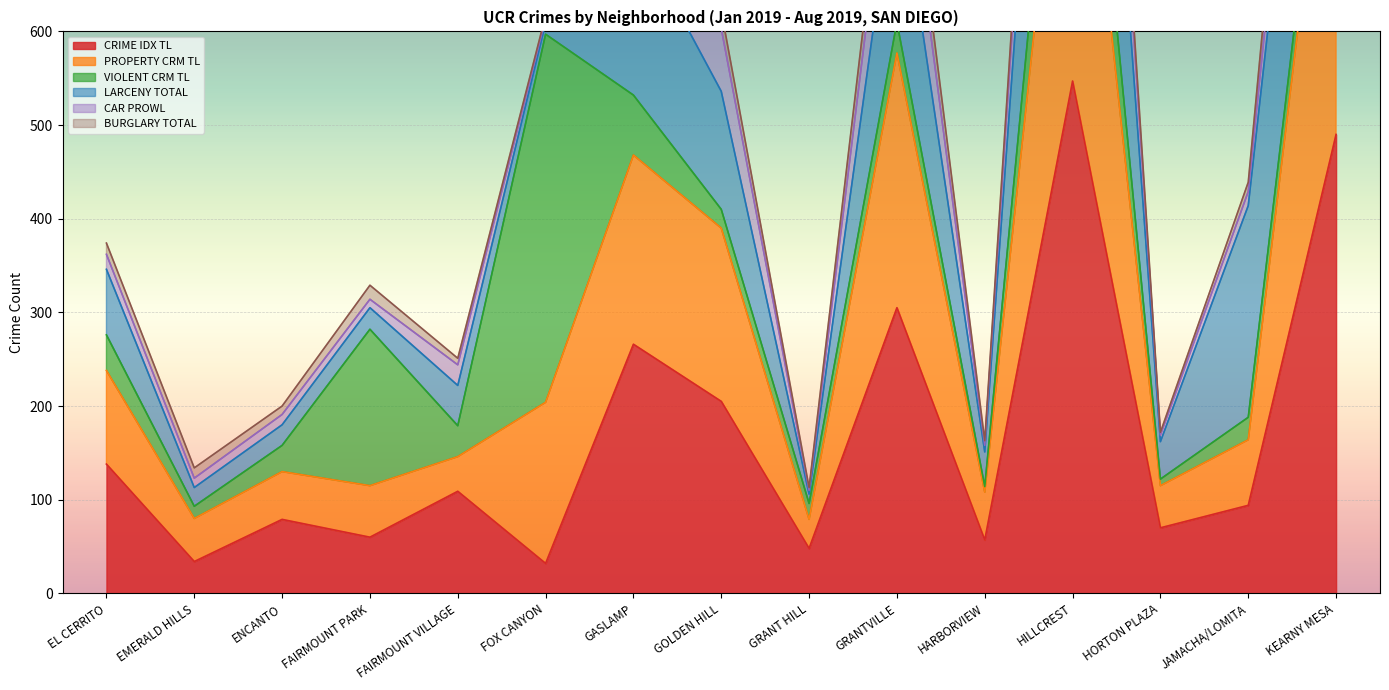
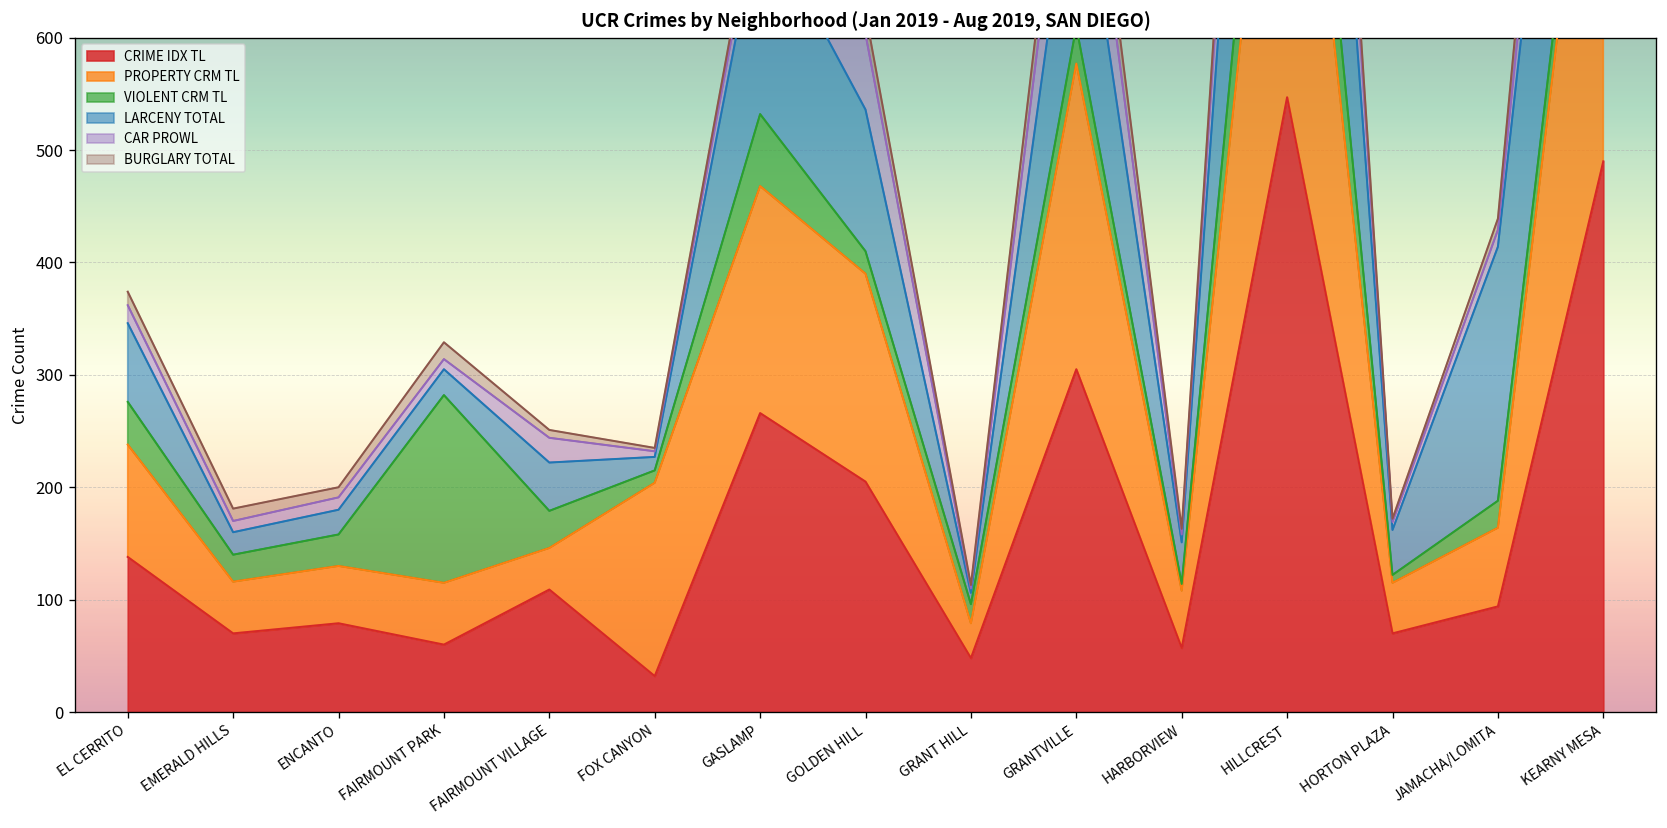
  {
    "CRIME IDX TL": {
      "EL CERRITO": 140,
-     "EMERALD HILLS": 30,
+     "EMERALD HILLS": 70,
      "ENCANTO": 80,
      "FAIRMOUNT PARK": 60,
      "FAIRMOUNT VILLAGE": 110,
      "FOX CANYON": 30,
      "GASLAMP": 270,
      "GOLDEN HILL": 210,
      "GRANT HILL": 50,
      "GRANTVILLE": 310,
      "HARBORVIEW": 60,
      "HILLCREST": 550,
      "HORTON PLAZA": 70,
      "JAMACHA/LOMITA": 90,
      "KEARNY MESA": 490
    },
    "PROPERTY CRM TL": {
      "EL CERRITO": 100,
      "EMERALD HILLS": 50,
      "ENCANTO": 50,
      "FAIRMOUNT PARK": 60,
      "FAIRMOUNT VILLAGE": 40,
      "FOX CANYON": 170,
      "GASLAMP": 200,
      "GOLDEN HILL": 190,
      "GRANT HILL": 30,
      "GRANTVILLE": 270,
      "HARBORVIEW": 50,
      "HORTON PLAZA": 50,
      "JAMACHA/LOMITA": 70
    },
    "VIOLENT CRM TL": {
      "EL CERRITO": 40,
-     "EMERALD HILLS": 10,
+     "EMERALD HILLS": 20,
      "ENCANTO": 30,
      "FAIRMOUNT PARK": 170,
      "FAIRMOUNT VILLAGE": 30,
-     "FOX CANYON": 390,
+     "FOX CANYON": 10,
      "GASLAMP": 60,
      "GOLDEN HILL": 20,
      "GRANT HILL": 20,
      "HARBORVIEW": 10,
      "HORTON PLAZA": 10,
      "JAMACHA/LOMITA": 20
    },
    "LARCENY TOTAL": {
      "EL CERRITO": 70,
      "EMERALD HILLS": 20,
      "ENCANTO": 20,
      "FAIRMOUNT PARK": 20,
      "FAIRMOUNT VILLAGE": 40,
      "GOLDEN HILL": 130,
      "GRANT HILL": 10,
      "HARBORVIEW": 40,
      "HORTON PLAZA": 40,
      "JAMACHA/LOMITA": 230
    }
  }
